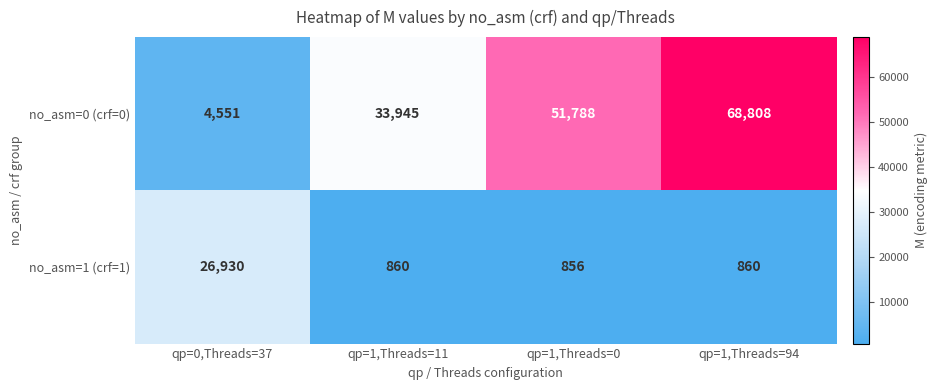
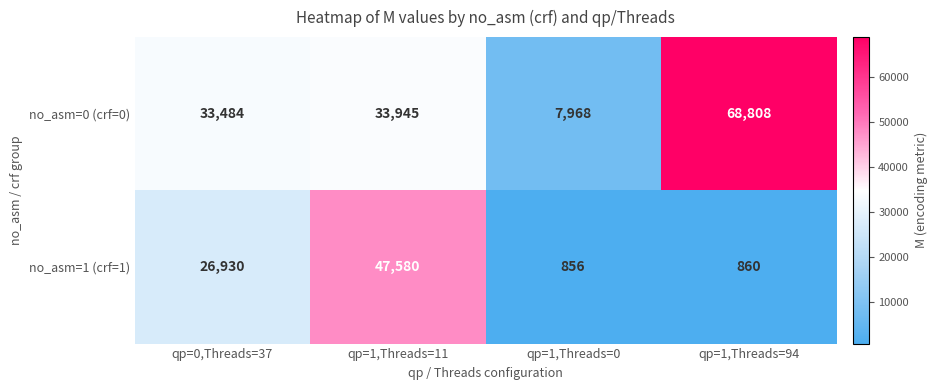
  {
    "no_asm=0 (crf=0)": {
-     "qp=0,Threads=37": "4,551",
+     "qp=0,Threads=37": "33,484",
      "qp=1,Threads=11": "33,945",
-     "qp=1,Threads=0": "51,788",
+     "qp=1,Threads=0": "7,968",
      "qp=1,Threads=94": "68,808"
    },
    "no_asm=1 (crf=1)": {
      "qp=0,Threads=37": "26,930",
-     "qp=1,Threads=11": "860",
+     "qp=1,Threads=11": "47,580",
      "qp=1,Threads=0": "856",
      "qp=1,Threads=94": "860"
    }
  }
